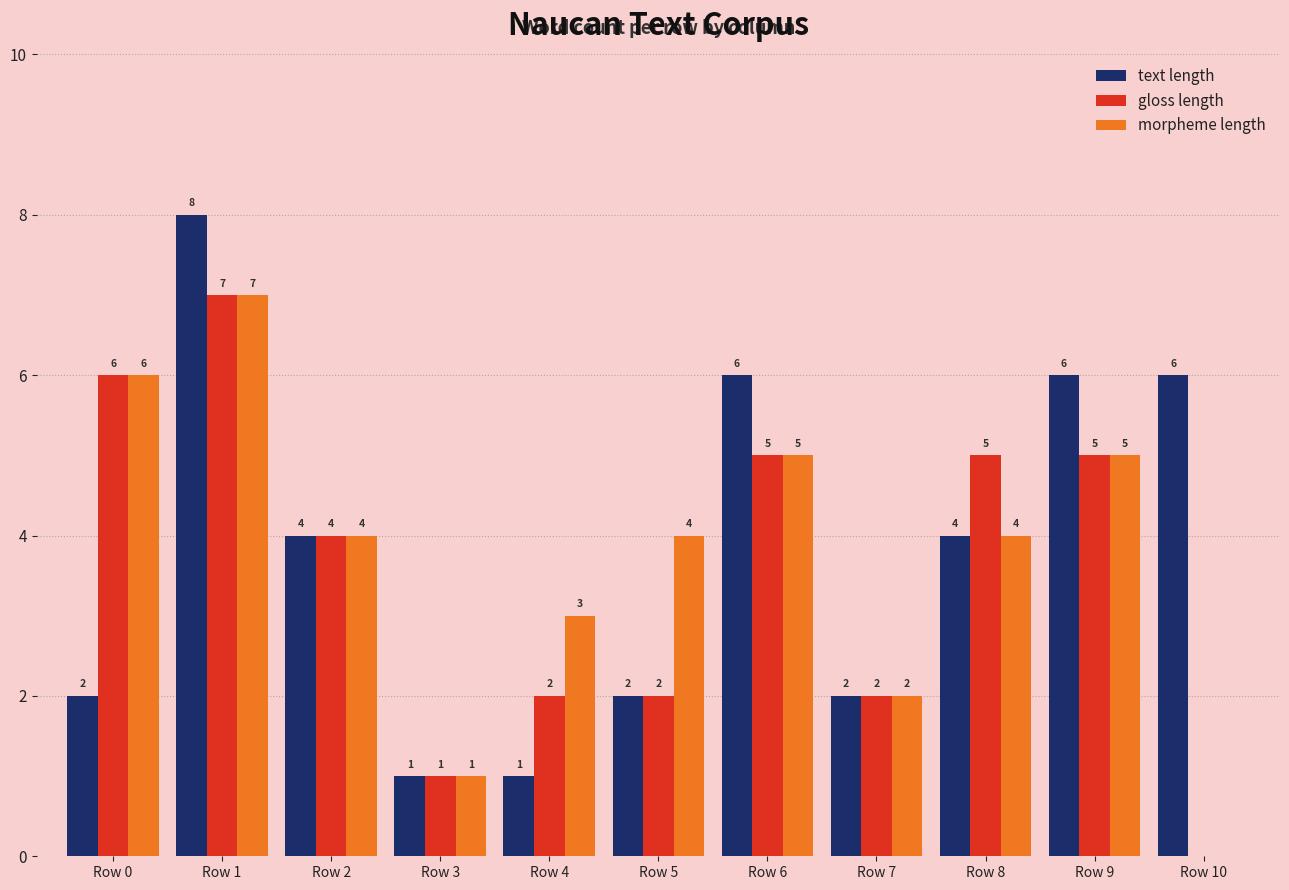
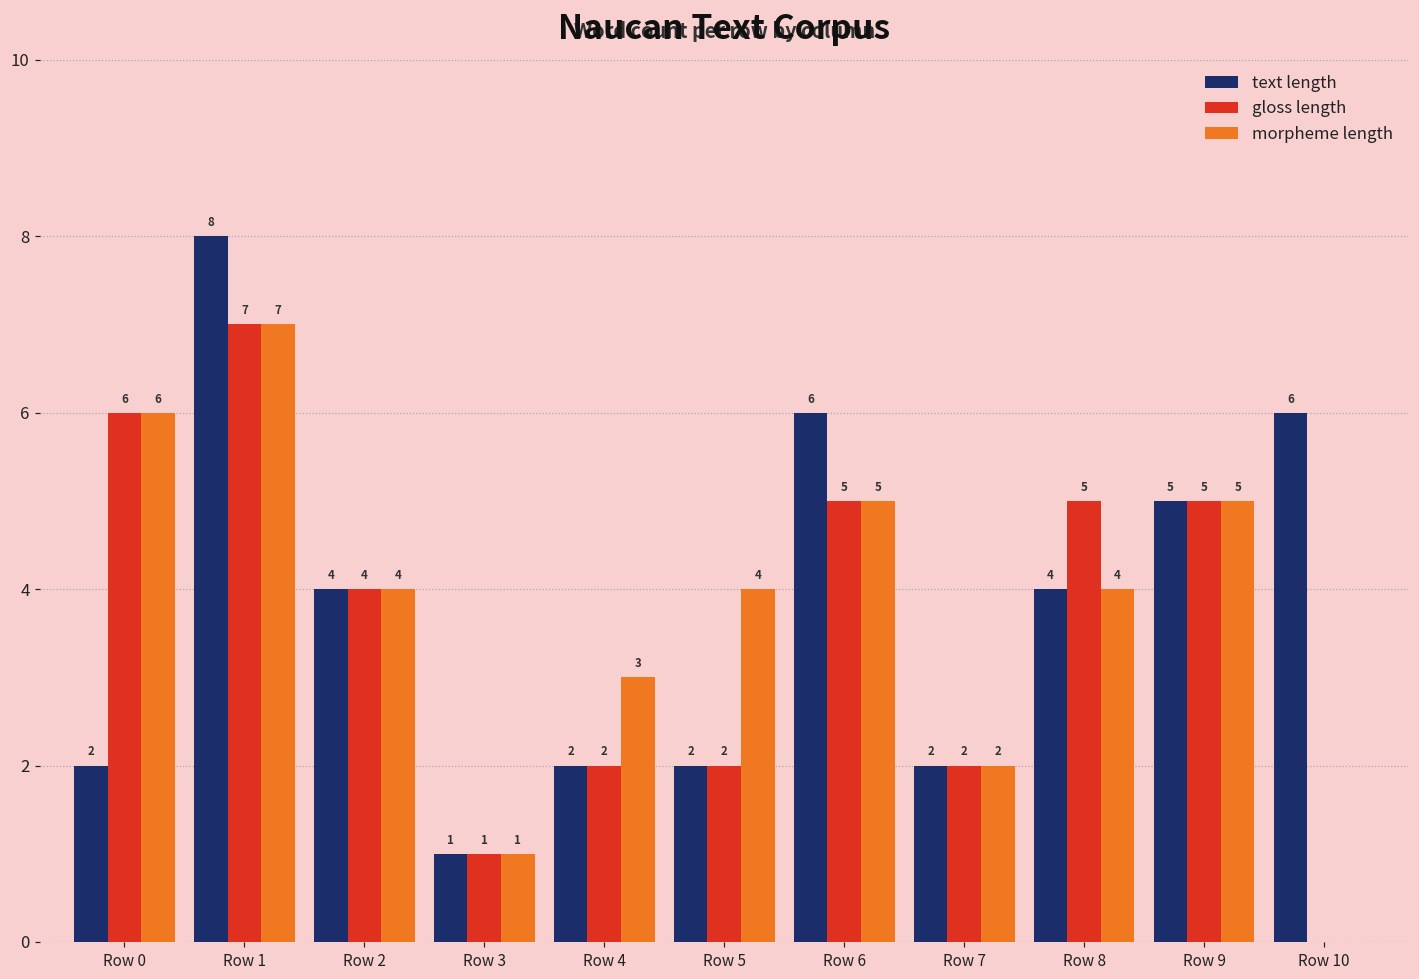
  {
    "text length": {
      "Row 0": 2,
      "Row 1": 8,
      "Row 2": 4,
      "Row 3": 1,
-     "Row 4": 1,
+     "Row 4": 2,
      "Row 5": 2,
      "Row 6": 6,
      "Row 7": 2,
      "Row 8": 4,
-     "Row 9": 6,
+     "Row 9": 5,
      "Row 10": 6
    },
    "gloss length": {
      "Row 0": 6,
      "Row 1": 7,
      "Row 2": 4,
      "Row 3": 1,
      "Row 4": 2,
      "Row 5": 2,
      "Row 6": 5,
      "Row 7": 2,
      "Row 8": 5,
      "Row 9": 5
    },
    "morpheme length": {
      "Row 0": 6,
      "Row 1": 7,
      "Row 2": 4,
      "Row 3": 1,
      "Row 4": 3,
      "Row 5": 4,
      "Row 6": 5,
      "Row 7": 2,
      "Row 8": 4,
      "Row 9": 5
    }
  }
